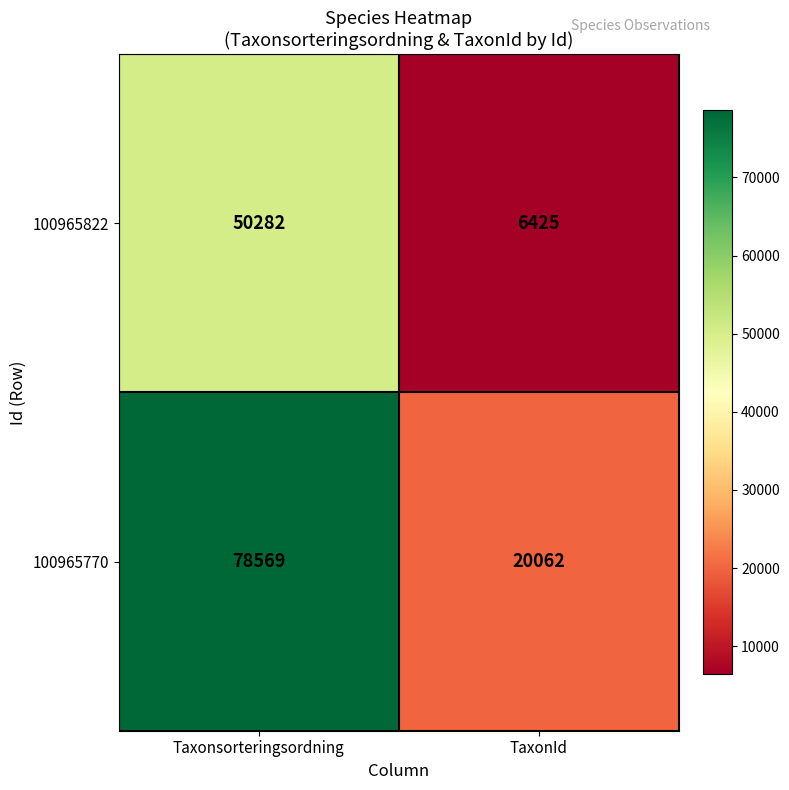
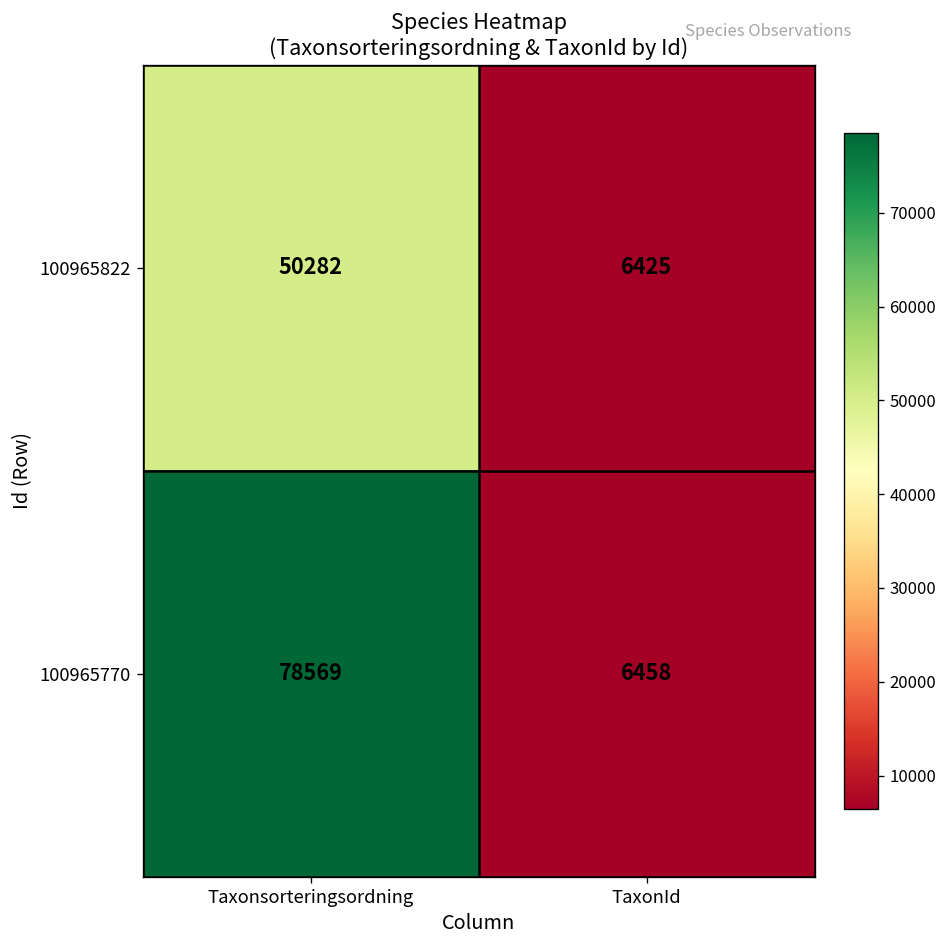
  {
    "100965822": {
      "Taxonsorteringsordning": 50282,
      "TaxonId": 6425
    },
    "100965770": {
      "Taxonsorteringsordning": 78569,
-     "TaxonId": 20062
+     "TaxonId": 6458
    }
  }
